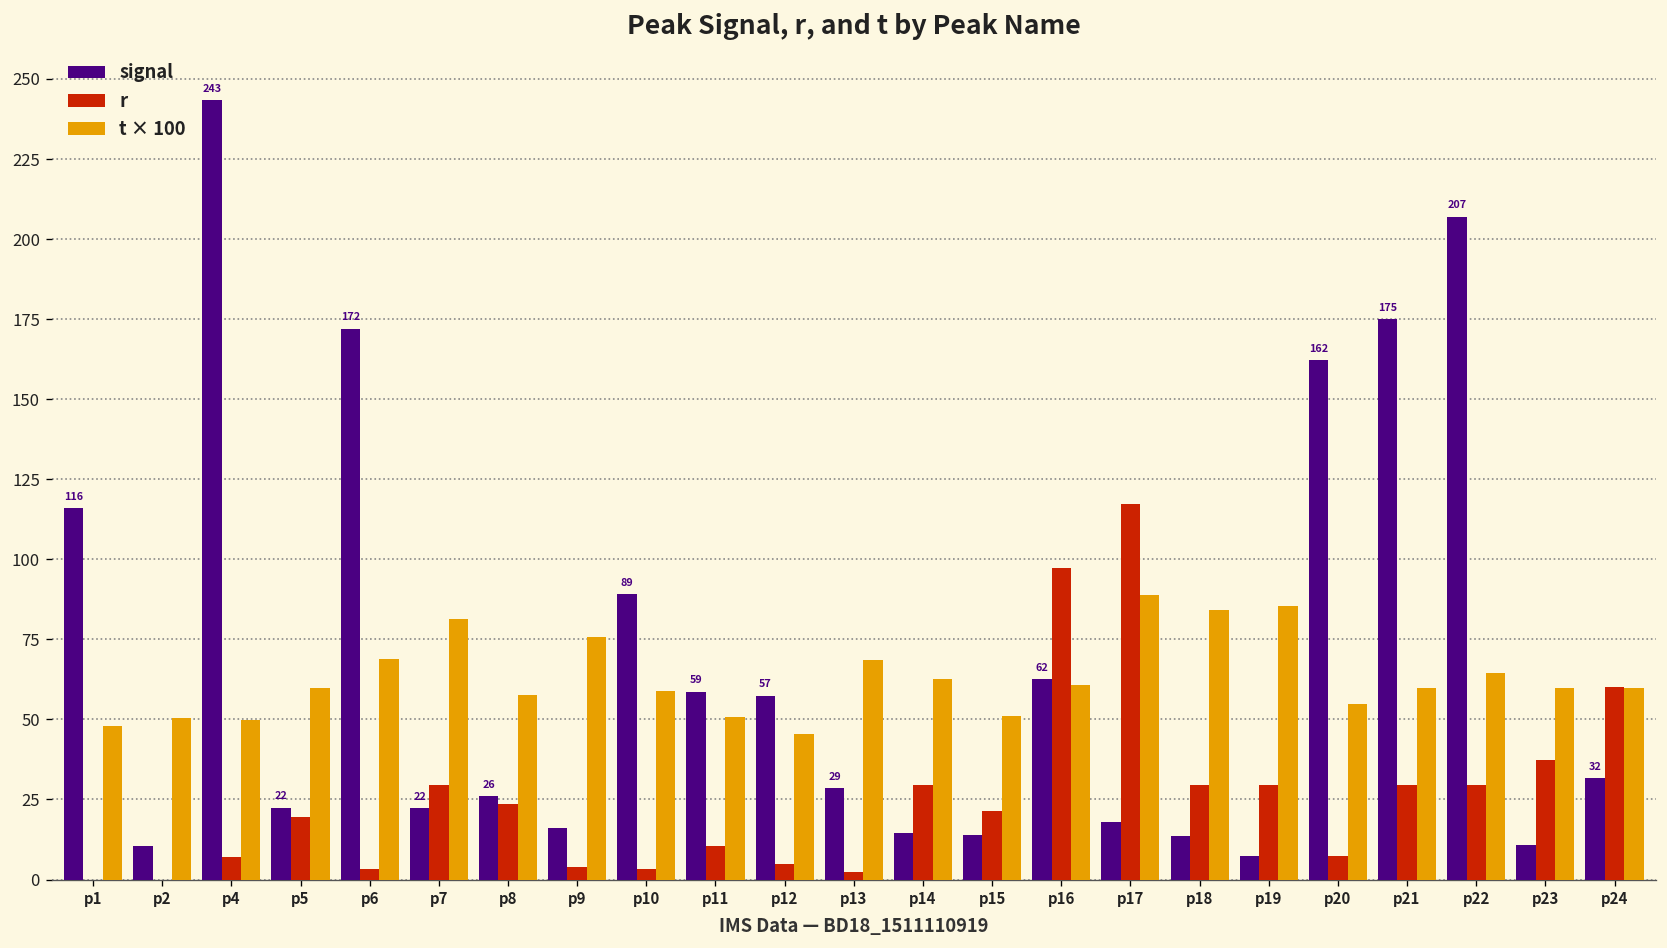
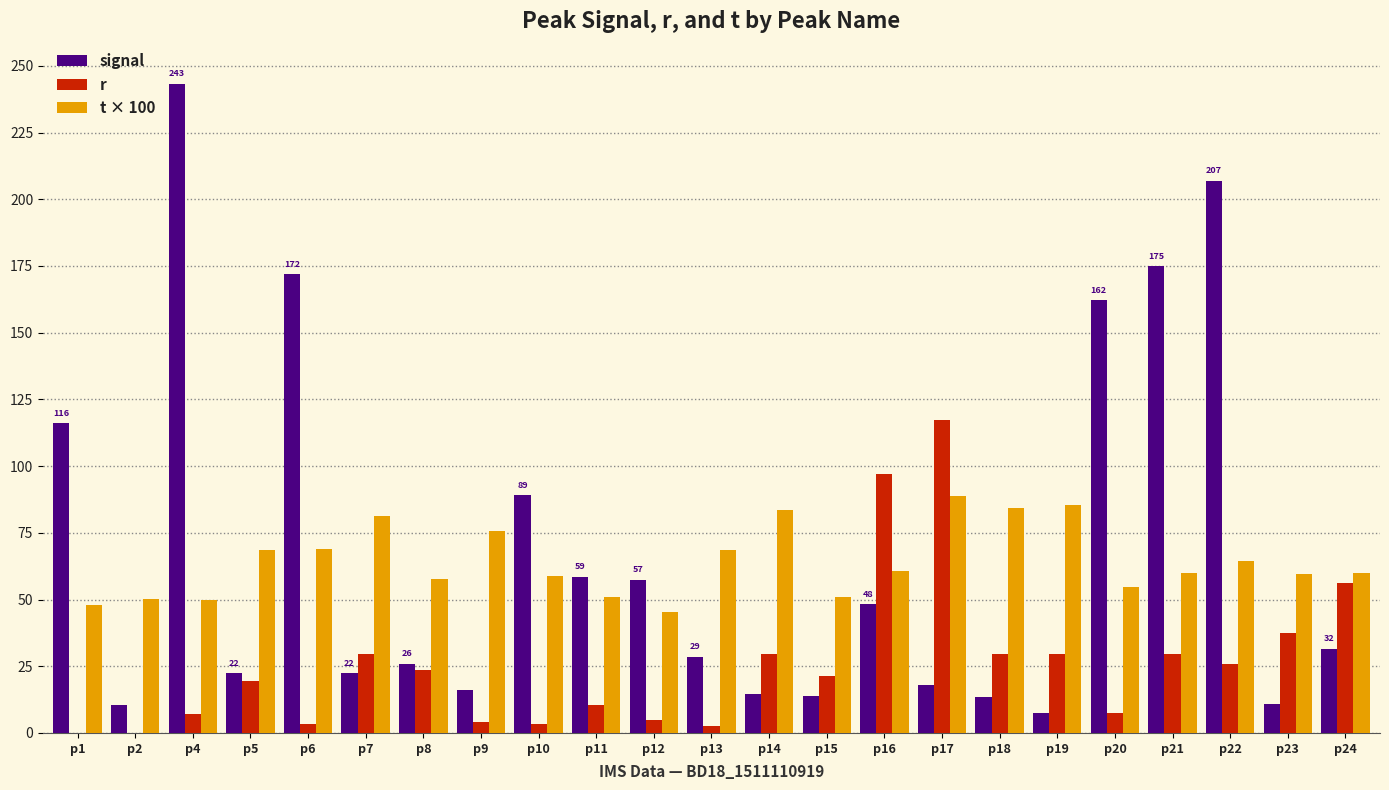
  {
    "signal": {
      "p1": 116,
      "p4": 243,
      "p5": 22,
      "p6": 172,
      "p7": 22,
      "p8": 26,
      "p10": 89,
      "p11": 59,
      "p12": 57,
      "p13": 29,
-     "p16": 62,
+     "p16": 48,
      "p20": 162,
      "p21": 175,
      "p22": 207,
      "p24": 32
    },
    "r": {
      "p1": 0,
      "p2": 0,
      "p4": 7,
      "p5": 19,
      "p6": 3,
      "p7": 29,
      "p8": 23,
      "p9": 4,
      "p10": 3,
      "p11": 10,
      "p12": 5,
      "p13": 2,
      "p14": 29,
      "p15": 21,
      "p16": 97,
      "p17": 117,
      "p18": 29,
      "p19": 29,
      "p20": 7,
      "p21": 29,
-     "p22": 29,
+     "p22": 26,
      "p23": 37,
-     "p24": 60
+     "p24": 56
    },
    "t × 100": {
      "p1": 48,
      "p2": 50,
      "p4": 50,
-     "p5": 60,
+     "p5": 68,
      "p6": 69,
      "p7": 81,
      "p8": 58,
      "p9": 76,
      "p11": 51,
      "p12": 45,
      "p13": 69,
-     "p14": 63,
+     "p14": 84,
      "p15": 51,
      "p16": 61,
      "p17": 89,
      "p18": 84,
      "p19": 85,
      "p20": 55,
      "p21": 60,
      "p22": 64,
      "p23": 60,
      "p24": 60
    }
  }
